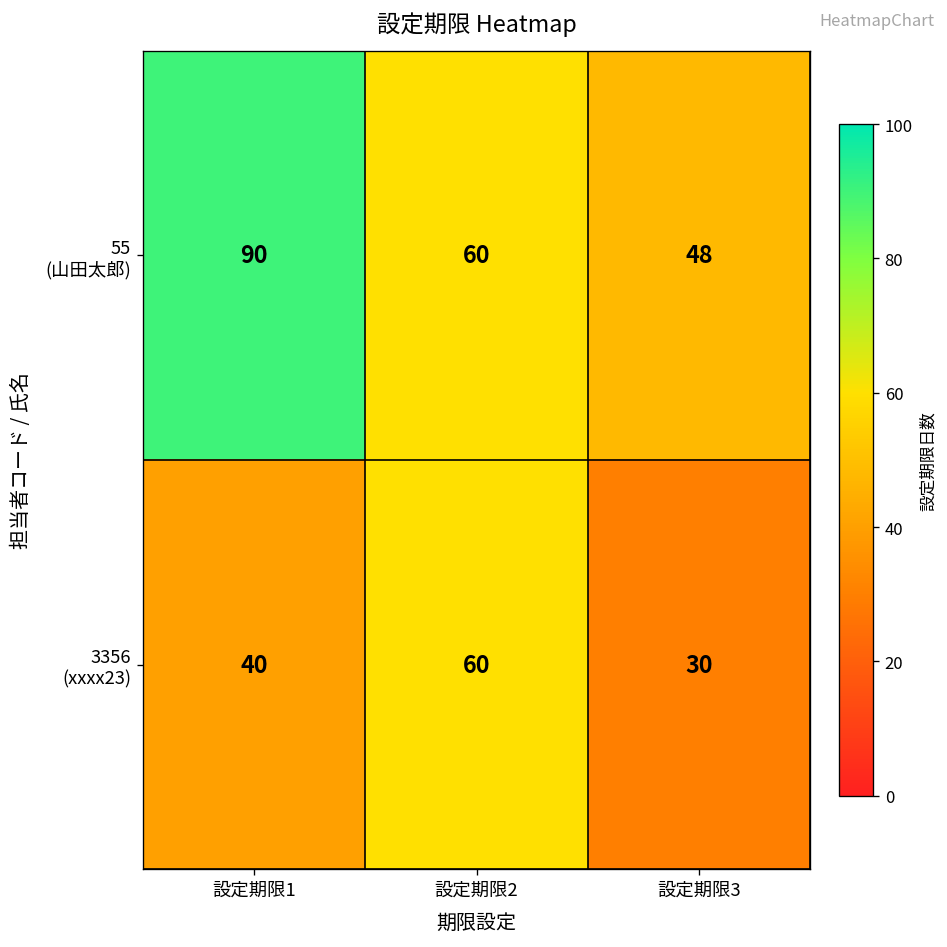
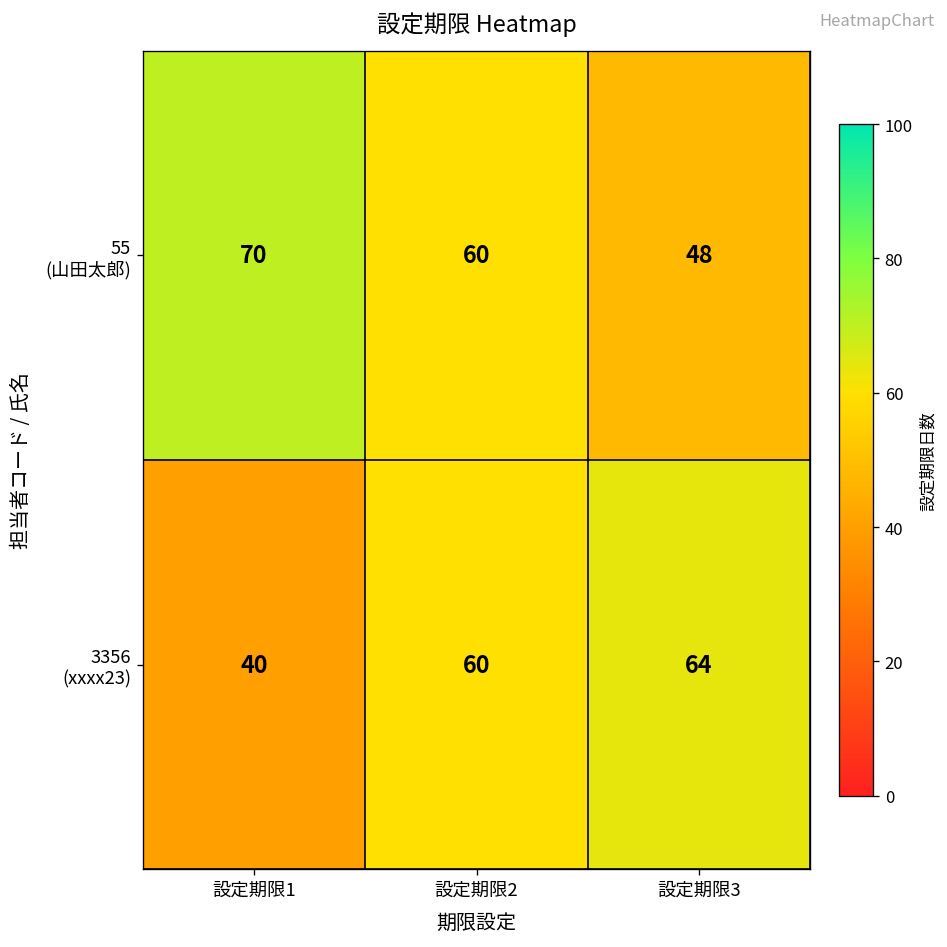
  {
    "55 (山田太郎)": {
-     "設定期限1": 90,
+     "設定期限1": 70,
      "設定期限2": 60,
      "設定期限3": 48
    },
    "3356 (xxxx23)": {
      "設定期限1": 40,
      "設定期限2": 60,
-     "設定期限3": 30
+     "設定期限3": 64
    }
  }
